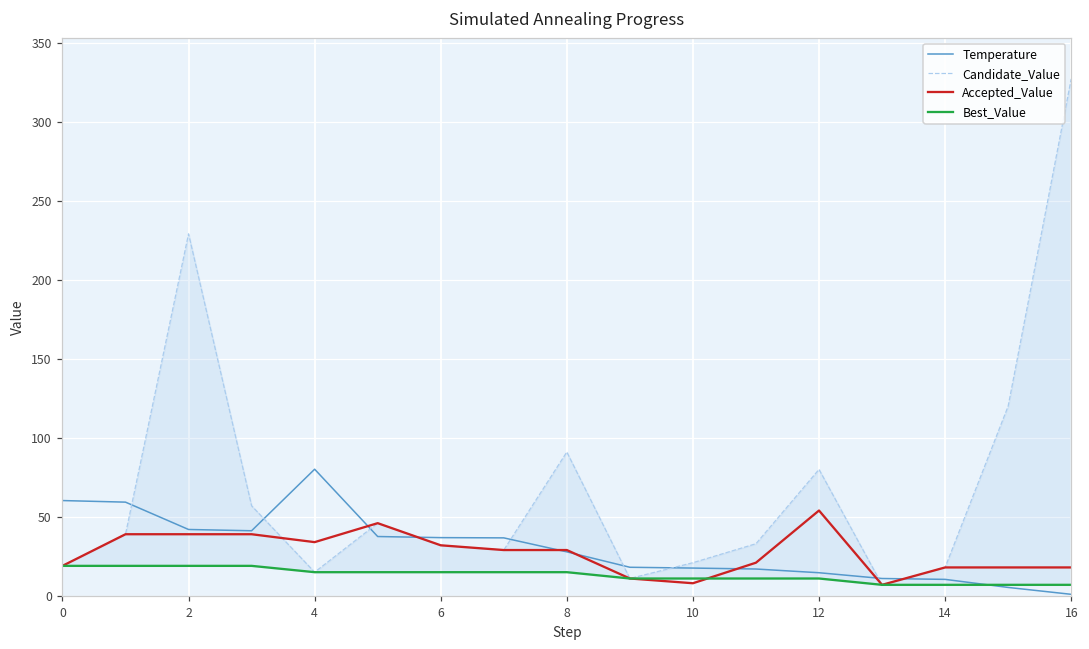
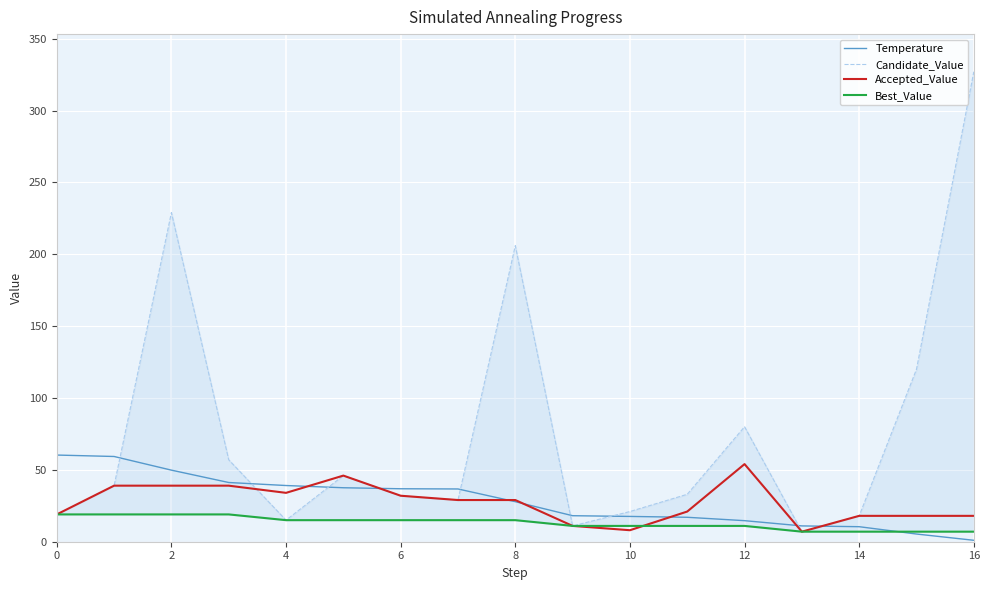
  {
    "Temperature": {
      "0": 60,
-     "2": 42,
-     "4": 80,
+     "2": 50,
+     "4": 39,
      "6": 37,
      "10": 18,
      "12": 15,
      "14": 10,
      "16": 1
    },
    "Candidate_Value": {
      "2": 229,
-     "8": 91,
+     "8": 206,
      "10": 21,
      "12": 80,
      "16": 327
    },
    "Accepted_Value": {
      "2": 39,
      "4": 34,
      "10": 8,
      "12": 54,
      "16": 18
    },
    "Best_Value": {
      "2": 19,
      "6": 15,
      "8": 15,
      "10": 11,
      "12": 11,
      "14": 7,
      "16": 7
    }
  }
